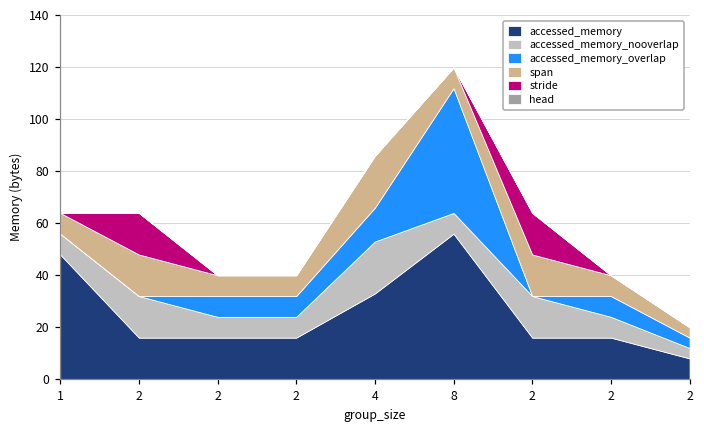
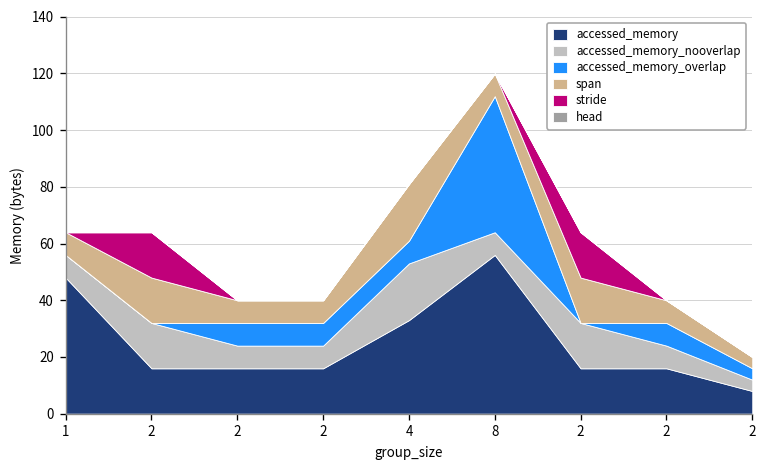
  {
    "accessed_memory_overlap": {
-     "4": 13
+     "4": 8
    }
  }
